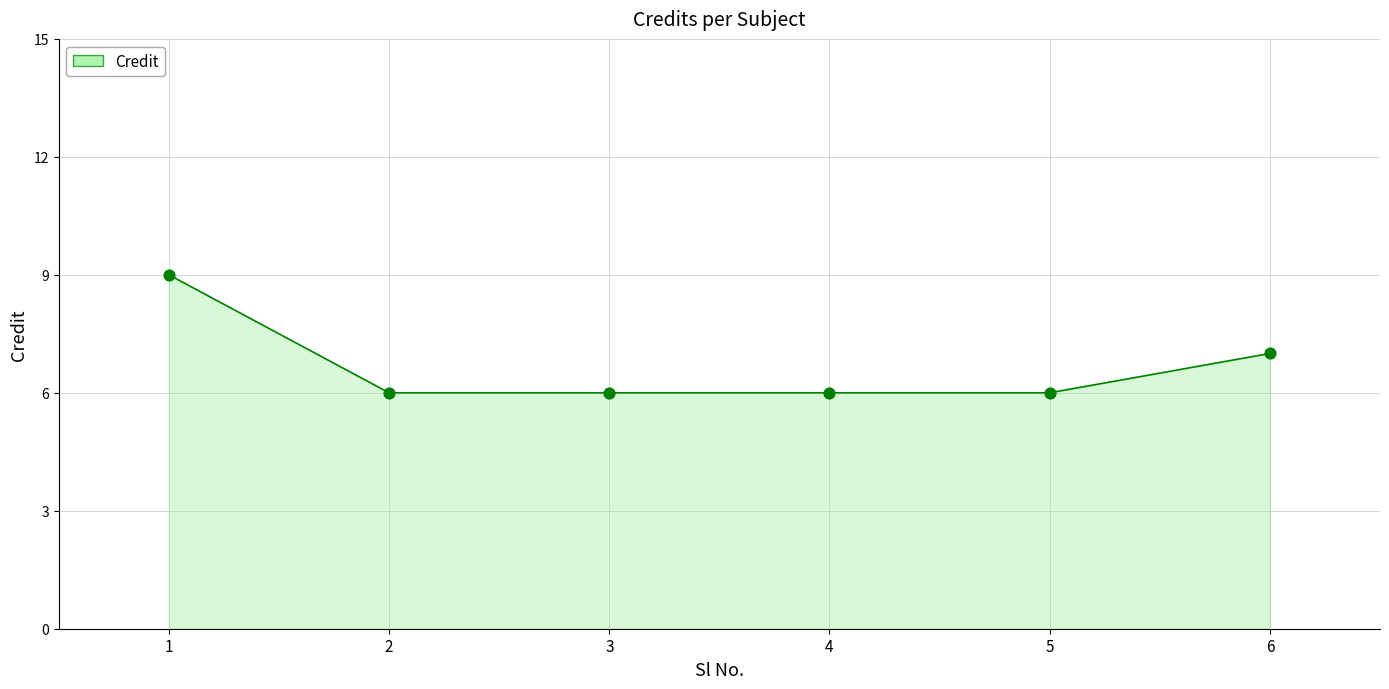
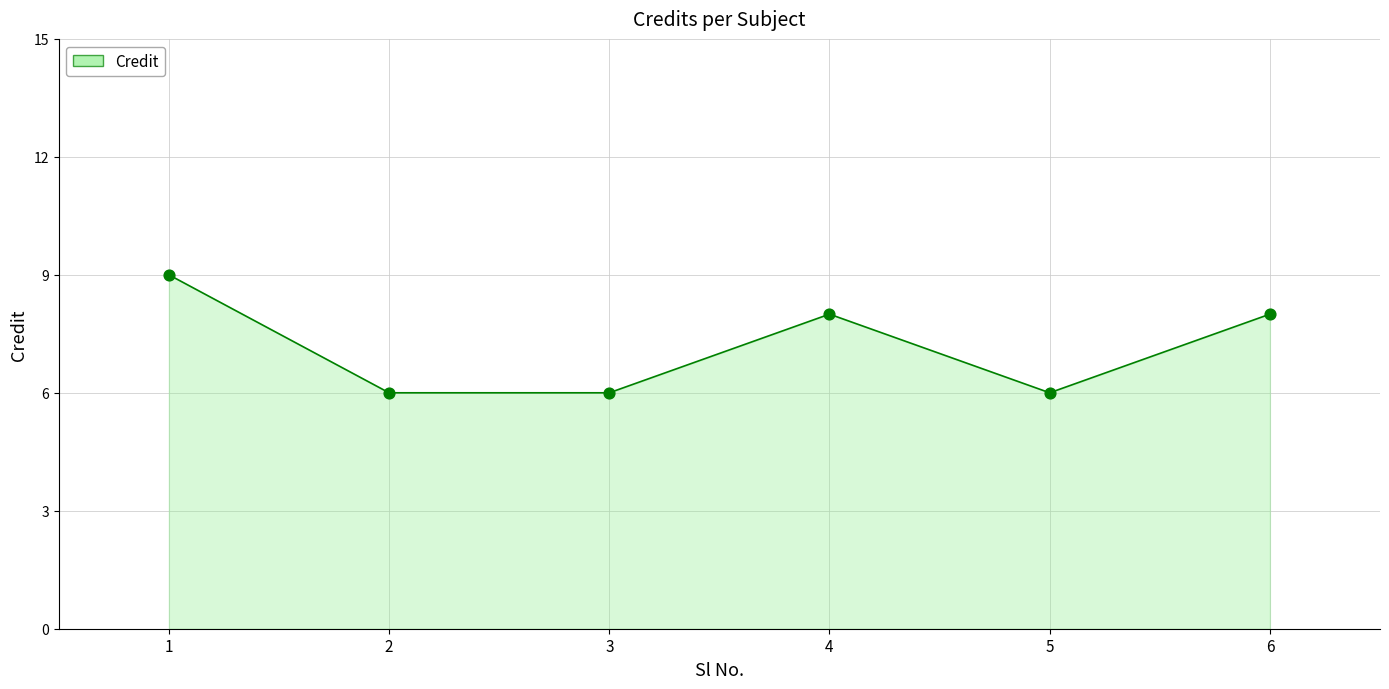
  {
    "1": 9,
    "2": 6,
    "3": 6,
-   "4": 6,
+   "4": 8,
    "5": 6,
-   "6": 7
+   "6": 8
  }
